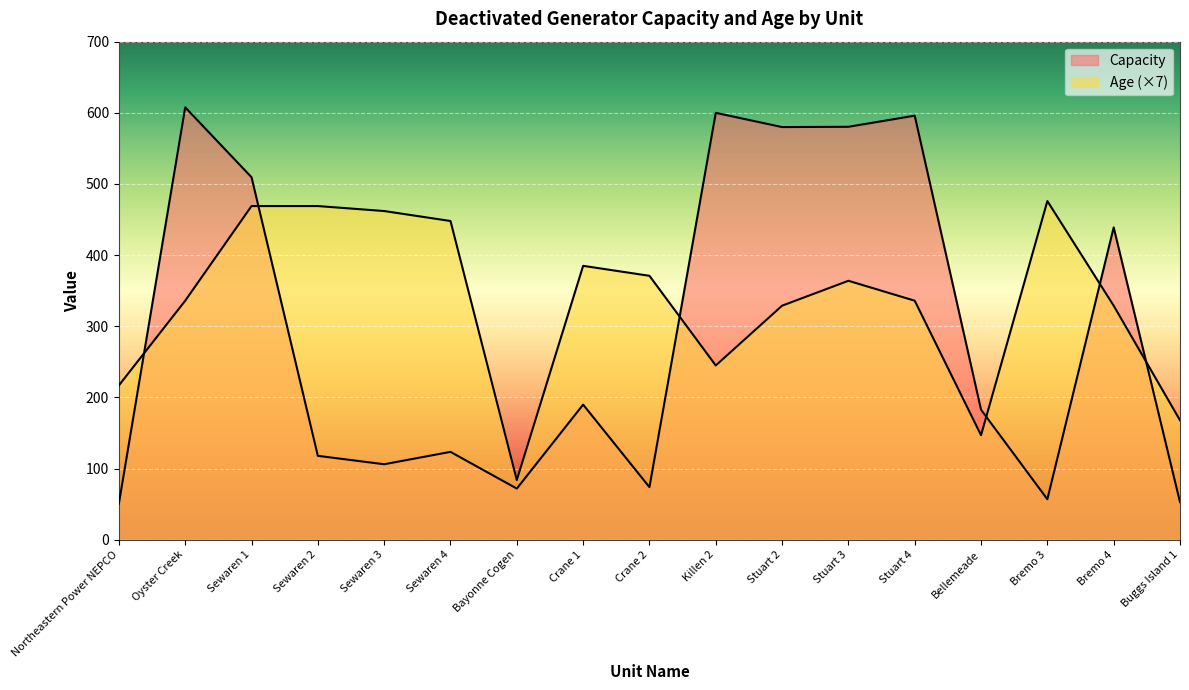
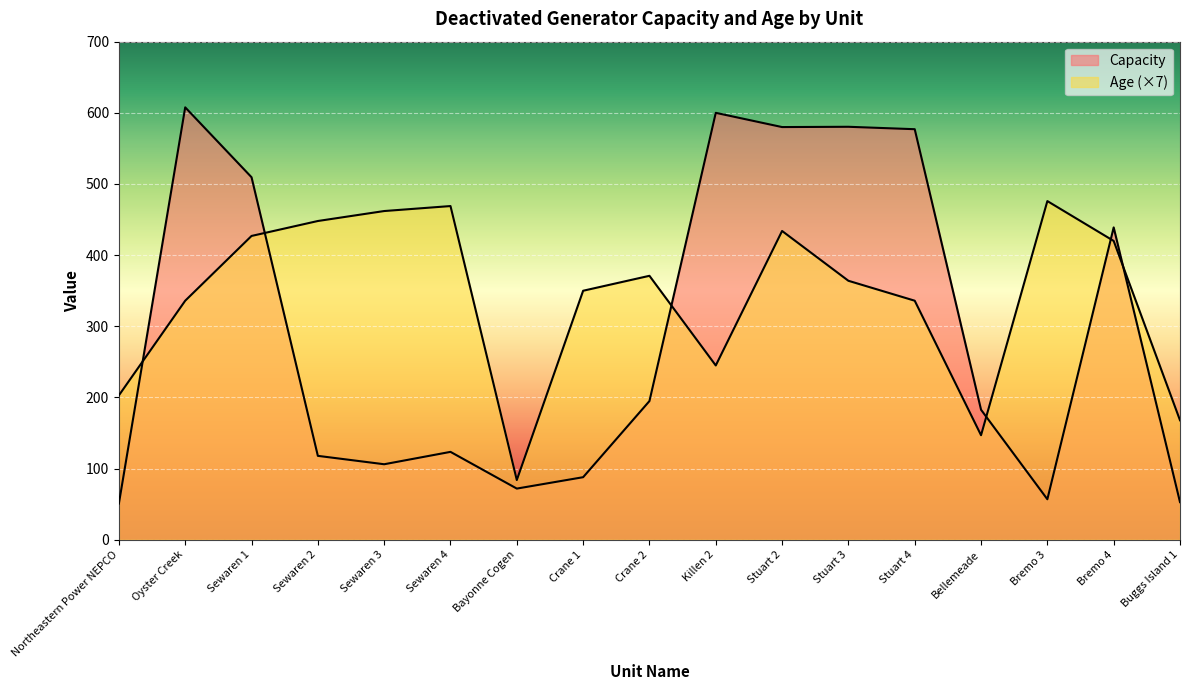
  {
    "Capacity": {
      "Northeastern Power NEPCO": 50,
      "Oyster Creek": 610,
      "Sewaren 1": 510,
      "Sewaren 2": 120,
      "Sewaren 3": 110,
      "Sewaren 4": 120,
      "Bayonne Cogen": 70,
-     "Crane 1": 190,
-     "Crane 2": 70,
+     "Crane 1": 90,
+     "Crane 2": 200,
      "Killen 2": 600,
      "Stuart 2": 580,
      "Stuart 3": 580,
-     "Stuart 4": 600,
+     "Stuart 4": 580,
      "Bellemeade": 180,
      "Bremo 3": 60,
      "Bremo 4": 440,
      "Buggs Island 1": 50
    },
    "Age (×7)": {
-     "Northeastern Power NEPCO": 220,
+     "Northeastern Power NEPCO": 200,
      "Oyster Creek": 340,
-     "Sewaren 1": 470,
-     "Sewaren 2": 470,
+     "Sewaren 1": 430,
+     "Sewaren 2": 450,
      "Sewaren 3": 460,
-     "Sewaren 4": 450,
+     "Sewaren 4": 470,
      "Bayonne Cogen": 80,
-     "Crane 1": 390,
+     "Crane 1": 350,
      "Crane 2": 370,
      "Killen 2": 250,
-     "Stuart 2": 330,
+     "Stuart 2": 430,
      "Stuart 3": 360,
      "Stuart 4": 340,
      "Bellemeade": 150,
      "Bremo 3": 480,
-     "Bremo 4": 330,
+     "Bremo 4": 420,
      "Buggs Island 1": 170
    }
  }
